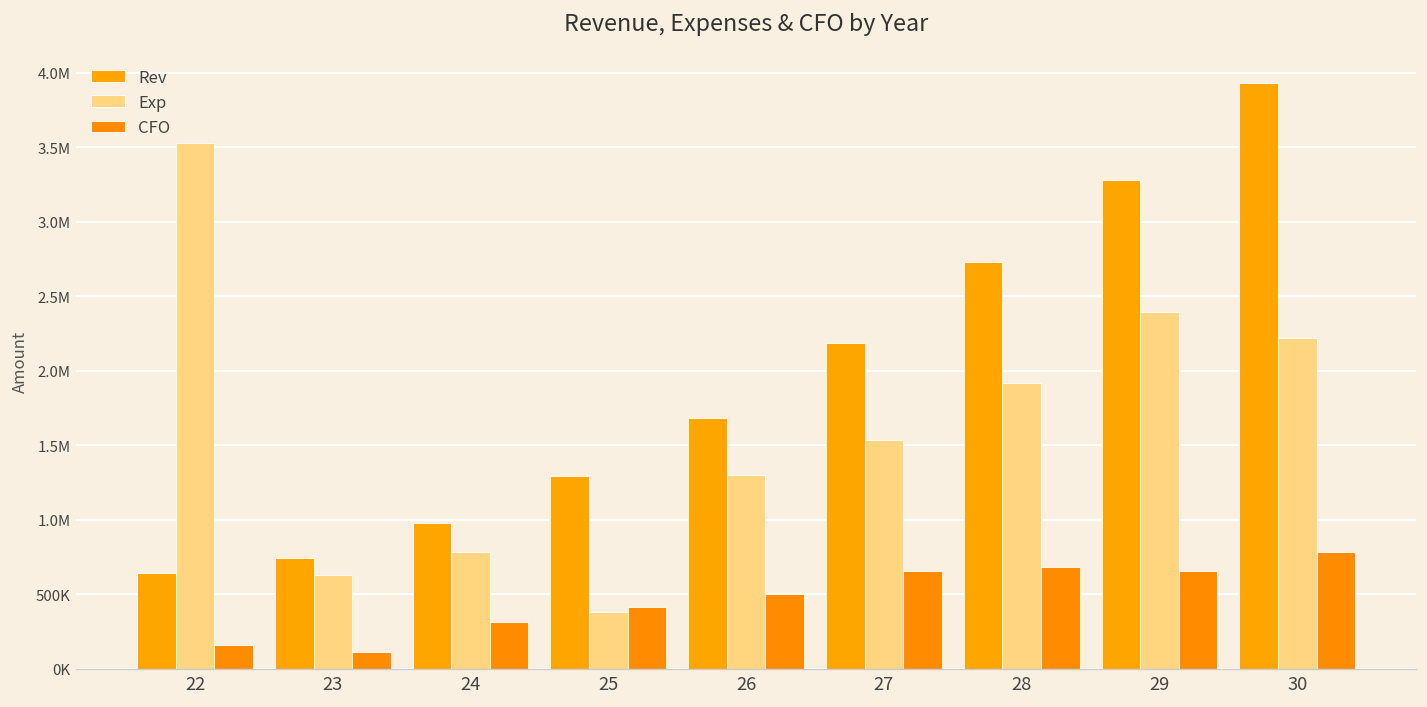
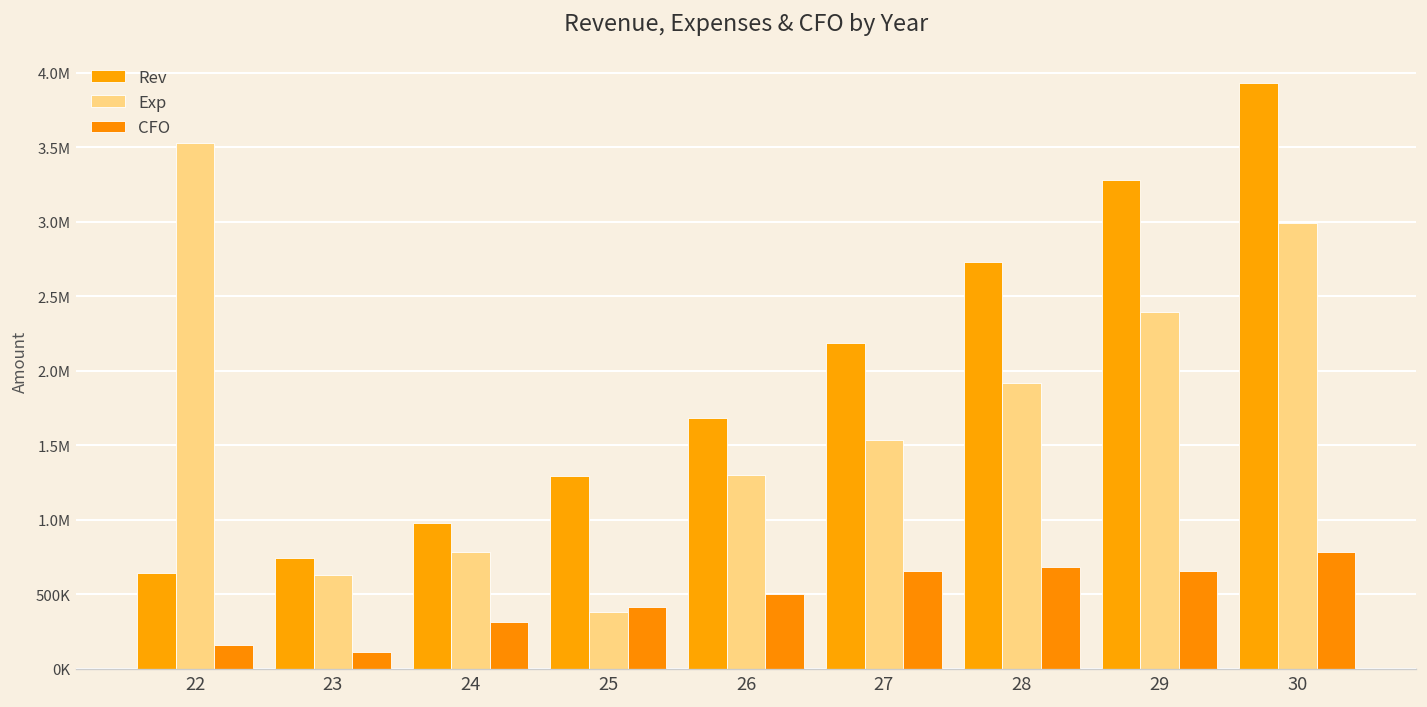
  {
    "Exp": {
      "22": 3530000,
      "23": 630000,
      "24": 780000,
      "25": 380000,
      "26": 1300000,
      "27": 1530000,
      "28": 1910000,
      "29": 2390000,
-     "30": 2220000
+     "30": 2990000
    }
  }
